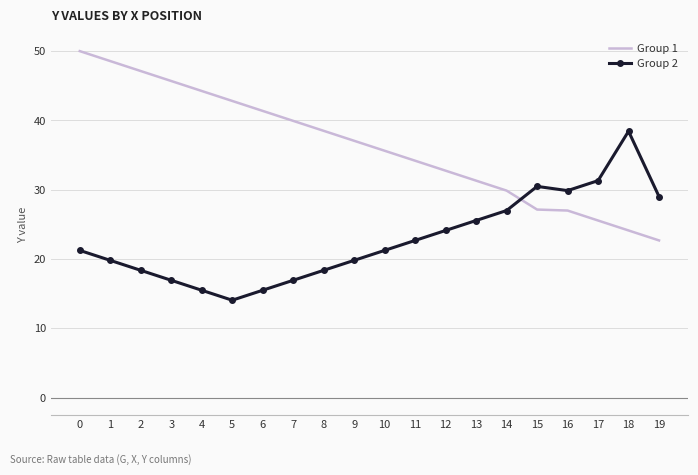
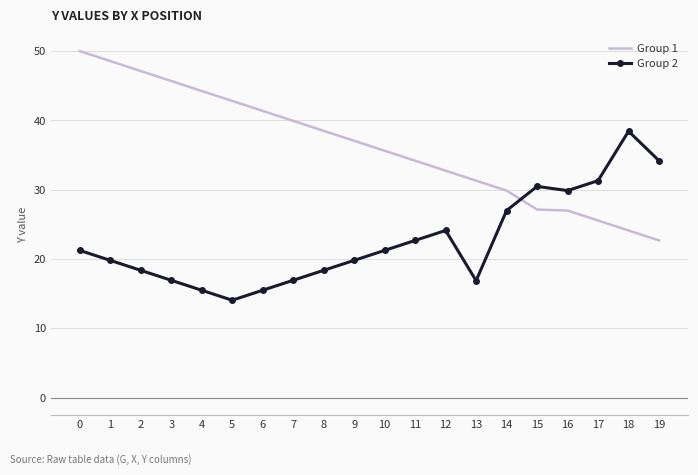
  {
    "Group 1": {
      "0": 50,
      "1": 49,
      "2": 47,
      "3": 46,
      "4": 44,
      "5": 43,
      "6": 41,
      "7": 40,
      "8": 39,
      "9": 37,
      "10": 36,
      "11": 34,
      "12": 33,
      "13": 31,
      "14": 30,
      "15": 27,
      "16": 27,
      "17": 26,
      "18": 24,
      "19": 23
    },
    "Group 2": {
      "0": 21,
      "1": 20,
      "2": 18,
      "3": 17,
      "4": 16,
      "5": 14,
      "6": 16,
      "7": 17,
      "8": 18,
      "9": 20,
      "10": 21,
      "11": 23,
      "12": 24,
-     "13": 26,
+     "13": 17,
      "14": 27,
      "15": 30,
      "16": 30,
      "17": 31,
      "18": 38,
-     "19": 29
+     "19": 34
    }
  }
